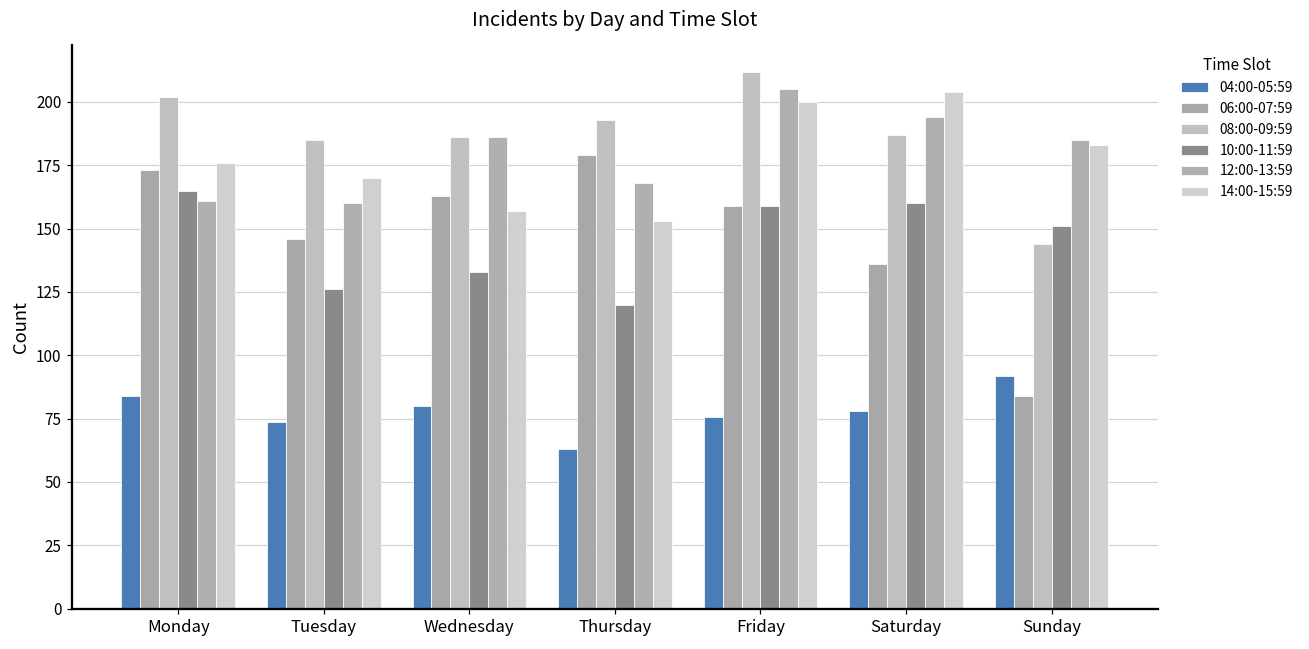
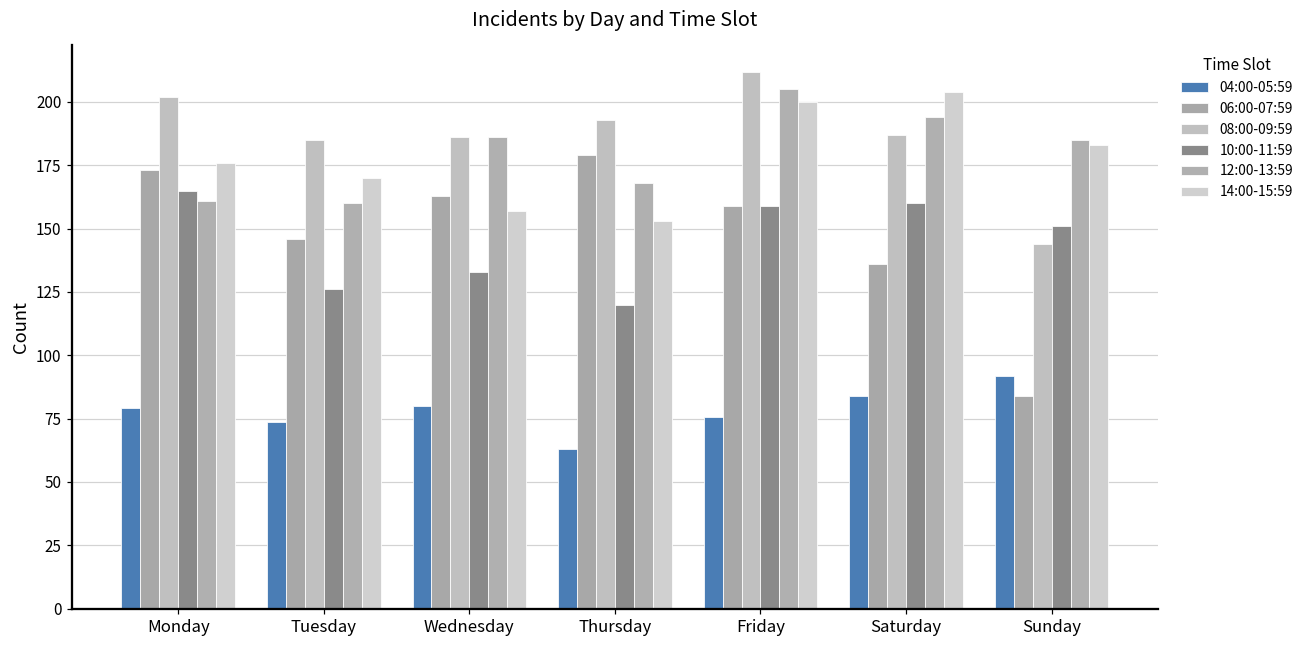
  {
    "04:00-05:59": {
-     "Monday": 84,
+     "Monday": 79,
      "Tuesday": 74,
      "Wednesday": 80,
      "Thursday": 63,
      "Friday": 76,
-     "Saturday": 78,
+     "Saturday": 84,
      "Sunday": 92
    }
  }
